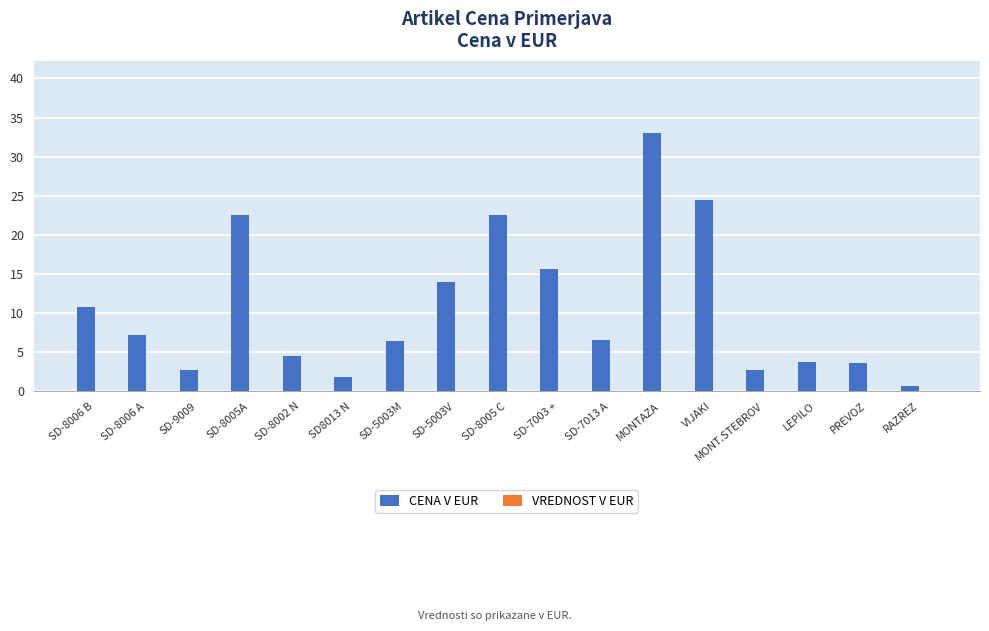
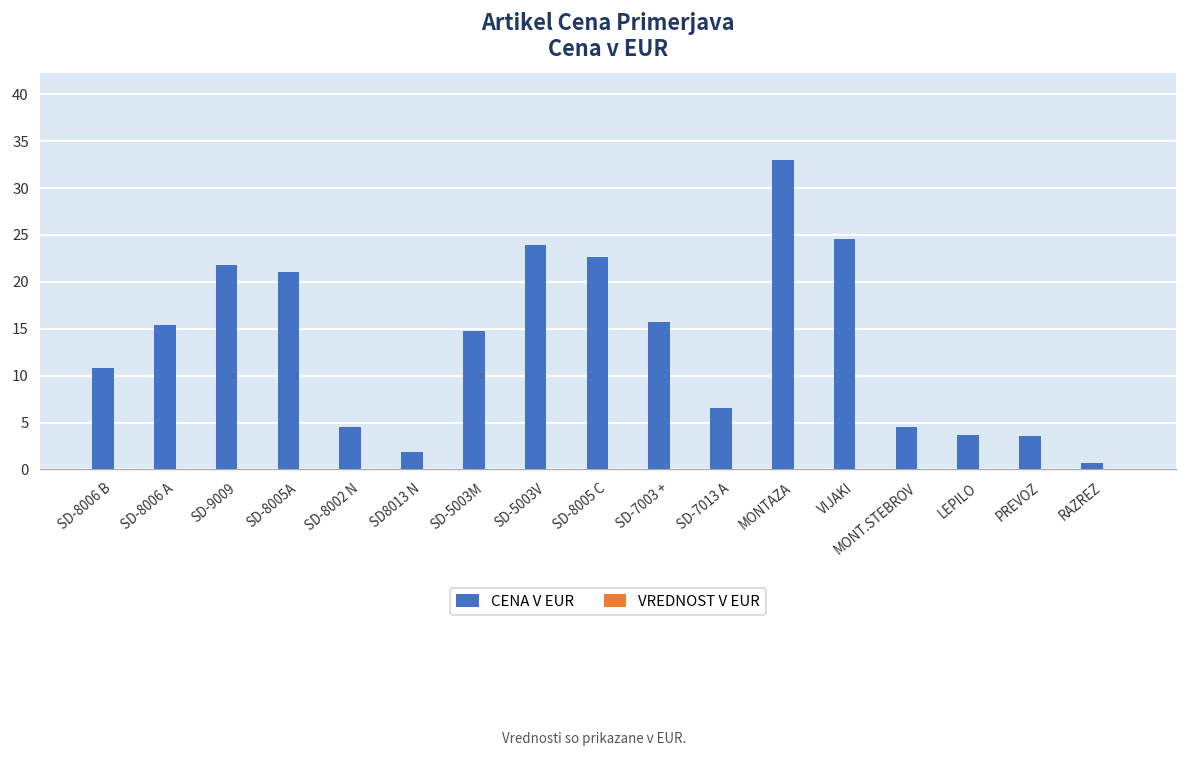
  {
    "CENA V EUR": {
      "SD-8006 B": 11,
-     "SD-8006 A": 7,
-     "SD-9009": 3,
-     "SD-8005A": 23,
+     "SD-8006 A": 15,
+     "SD-9009": 22,
+     "SD-8005A": 21,
      "SD-8002 N": 5,
      "SD8013 N": 2,
-     "SD-5003M": 6,
-     "SD-5003V": 14,
+     "SD-5003M": 15,
+     "SD-5003V": 24,
      "SD-8005 C": 23,
      "SD-7003 +": 16,
      "SD-7013 A": 7,
      "MONTAZA": 33,
      "VIJAKI": 25,
-     "MONT.STEBROV": 3,
+     "MONT.STEBROV": 5,
      "LEPILO": 4,
      "PREVOZ": 4,
      "RAZREZ": 1
    },
    "VREDNOST V EUR": {
      "SD-8006 B": 0,
      "SD-8006 A": 0,
      "SD-9009": 0,
      "SD-8005A": 0,
      "SD-8002 N": 0,
      "SD8013 N": 0,
      "SD-5003M": 0,
      "SD-5003V": 0,
      "SD-8005 C": 0,
      "SD-7003 +": 0,
      "SD-7013 A": 0,
      "MONTAZA": 0,
      "VIJAKI": 0,
      "MONT.STEBROV": 0,
      "LEPILO": 0,
      "PREVOZ": 0,
      "RAZREZ": 0
    }
  }
